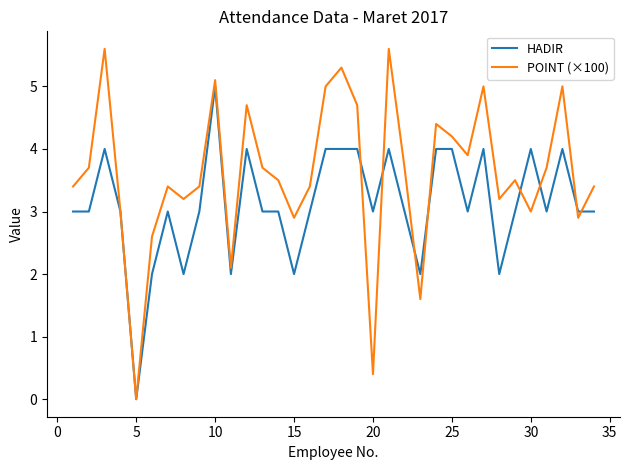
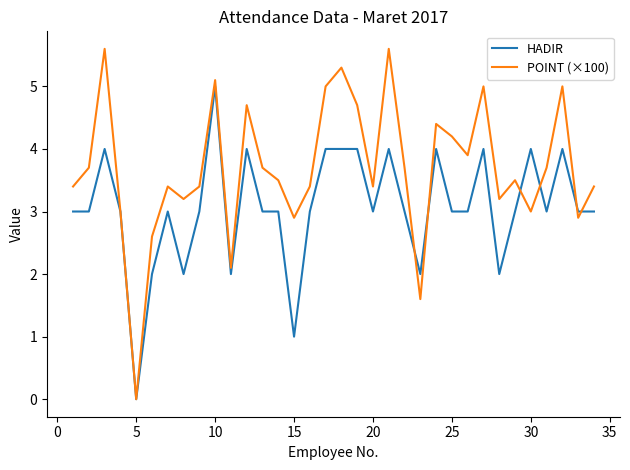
  {
    "HADIR": {
      "10": 5,
-     "15": 2,
+     "15": 1,
      "20": 3,
-     "25": 4,
+     "25": 3,
      "30": 4
    },
    "POINT (×100)": {
      "10": 5.1,
      "15": 2.9,
-     "20": 0.4,
+     "20": 3.4,
      "25": 4.2,
      "30": 3.0
    }
  }
